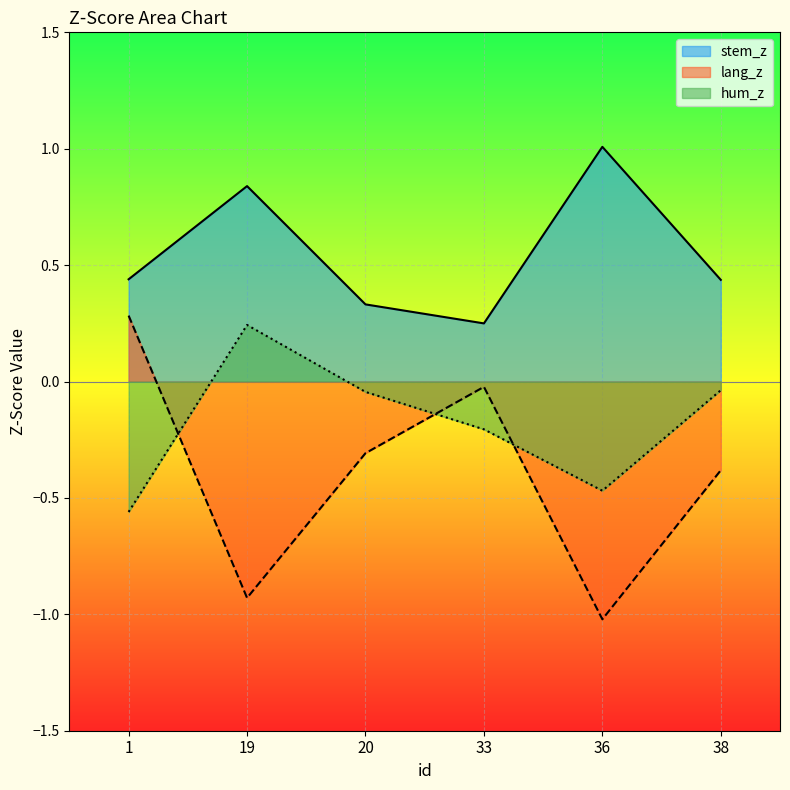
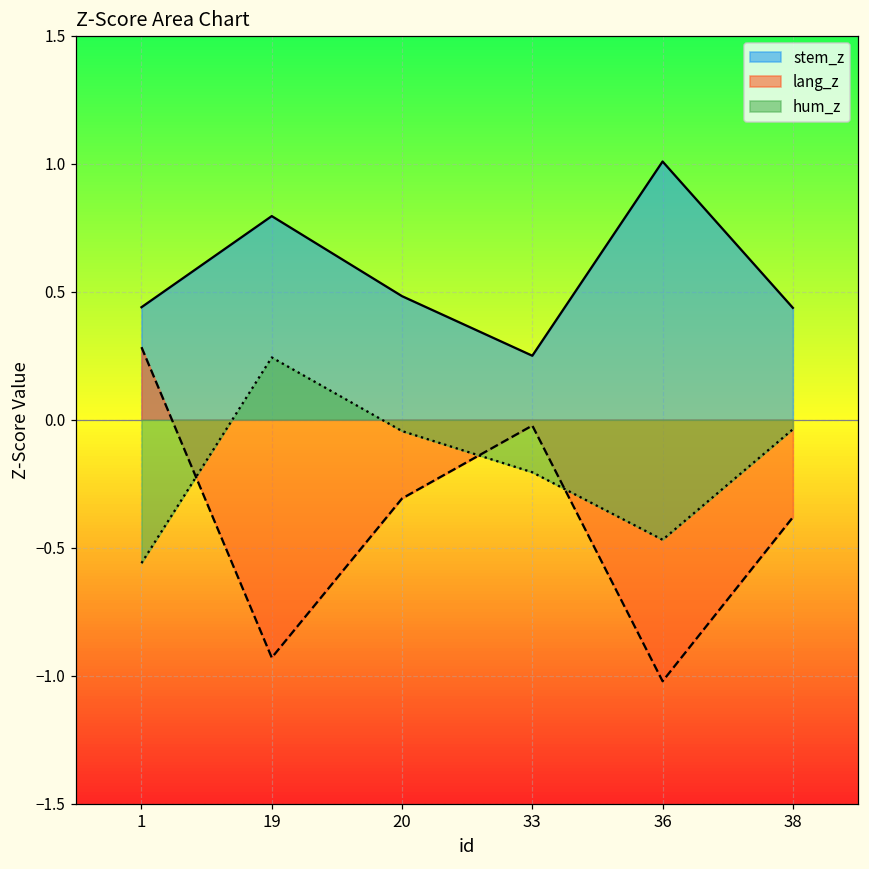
  {
    "stem_z": {
      "1": 0.44,
-     "19": 0.84,
-     "20": 0.33,
+     "19": 0.80,
+     "20": 0.48,
      "33": 0.25,
      "36": 1.01,
      "38": 0.44
    }
  }
